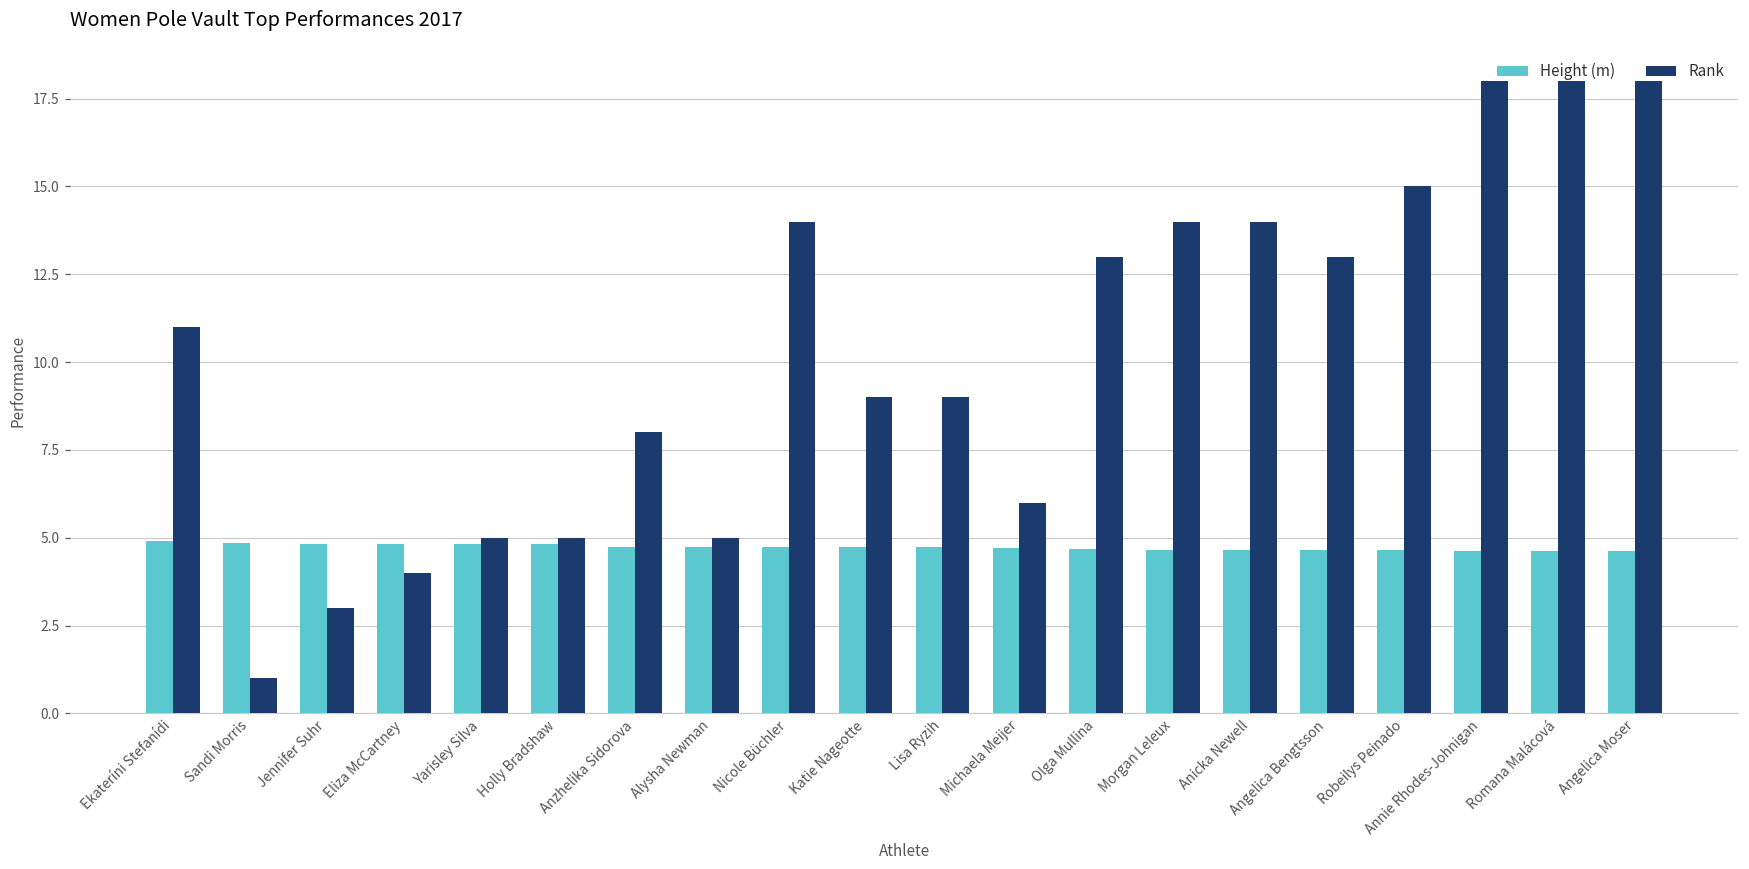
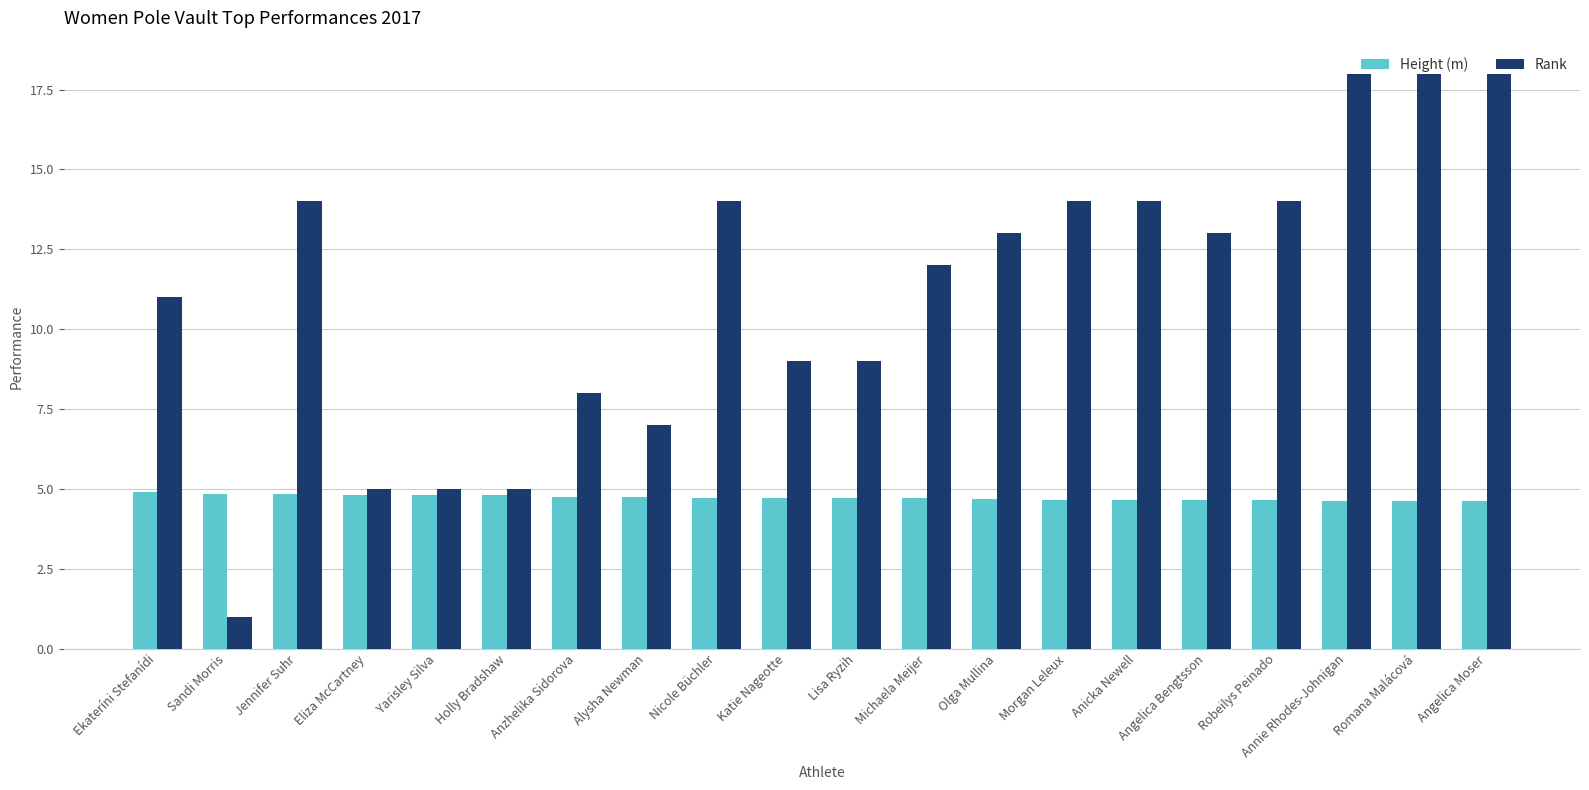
  {
    "Height (m)": {
      "Ekateríni Stefanídi": 4.9,
      "Sandi Morris": 4.8,
      "Jennifer Suhr": 4.8,
      "Eliza McCartney": 4.8,
      "Yarisley Silva": 4.8,
      "Holly Bradshaw": 4.8,
      "Anzhelika Sidorova": 4.8,
      "Alysha Newman": 4.8,
      "Nicole Büchler": 4.7,
      "Katie Nageotte": 4.7,
      "Lisa Ryzih": 4.7,
      "Michaela Meijer": 4.7,
      "Olga Mullina": 4.7,
      "Morgan Leleux": 4.7,
      "Anicka Newell": 4.7,
      "Angelica Bengtsson": 4.7,
      "Robeilys Peinado": 4.7,
      "Annie Rhodes-Johnigan": 4.6,
      "Romana Malácová": 4.6,
      "Angelica Moser": 4.6
    },
    "Rank": {
      "Ekateríni Stefanídi": 11,
      "Sandi Morris": 1,
-     "Jennifer Suhr": 3,
-     "Eliza McCartney": 4,
+     "Jennifer Suhr": 14,
+     "Eliza McCartney": 5,
      "Yarisley Silva": 5,
      "Holly Bradshaw": 5,
      "Anzhelika Sidorova": 8,
-     "Alysha Newman": 5,
+     "Alysha Newman": 7,
      "Nicole Büchler": 14,
      "Katie Nageotte": 9,
      "Lisa Ryzih": 9,
-     "Michaela Meijer": 6,
+     "Michaela Meijer": 12,
      "Olga Mullina": 13,
      "Morgan Leleux": 14,
      "Anicka Newell": 14,
      "Angelica Bengtsson": 13,
-     "Robeilys Peinado": 15,
+     "Robeilys Peinado": 14,
      "Annie Rhodes-Johnigan": 18,
      "Romana Malácová": 18,
      "Angelica Moser": 18
    }
  }
